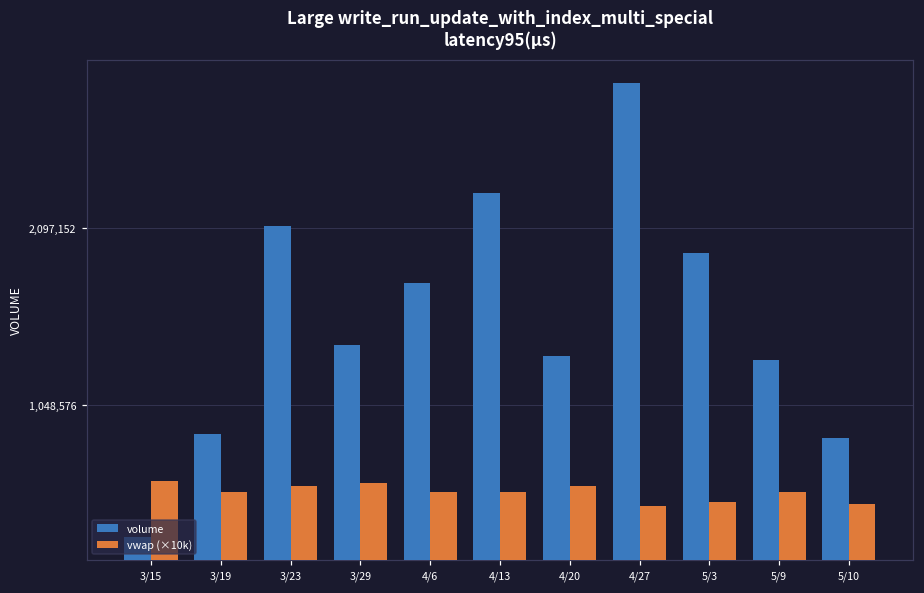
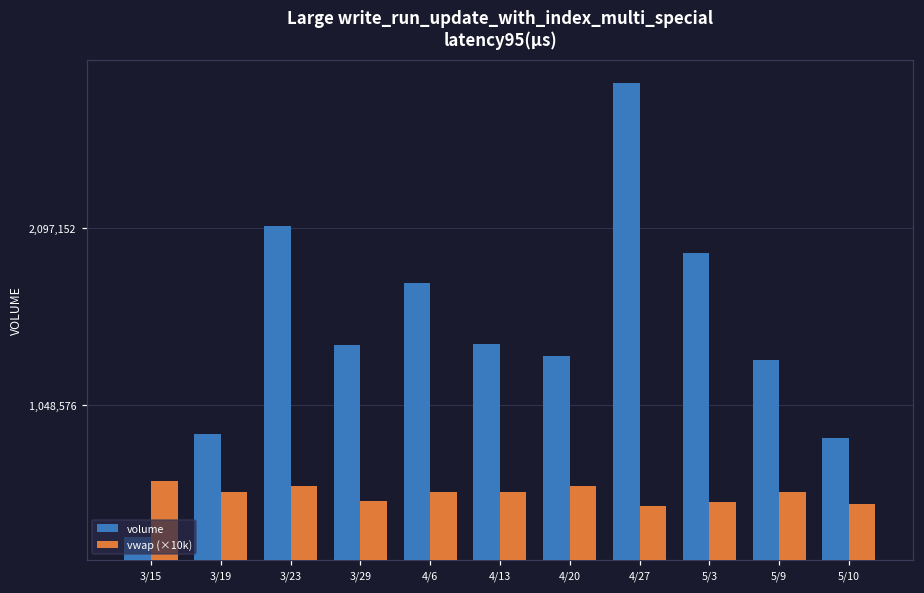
  {
    "volume": {
      "3/19": "940,000",
      "3/23": "2,110,000",
      "3/29": "1,320,000",
      "4/6": "1,690,000",
-     "4/13": "2,400,000",
+     "4/13": "1,330,000",
      "4/20": "1,270,000",
      "4/27": "3,700,000",
      "5/3": "1,900,000",
      "5/9": "1,250,000",
      "5/10": "920,000"
    },
    "vwap (×10k)": {
      "3/15": "780,000",
      "3/19": "750,000",
      "3/23": "760,000",
-     "3/29": "770,000",
+     "3/29": "720,000",
      "4/6": "750,000",
      "4/13": "750,000",
      "4/20": "760,000",
      "4/27": "710,000",
      "5/3": "720,000",
      "5/9": "750,000",
      "5/10": "710,000"
    }
  }
